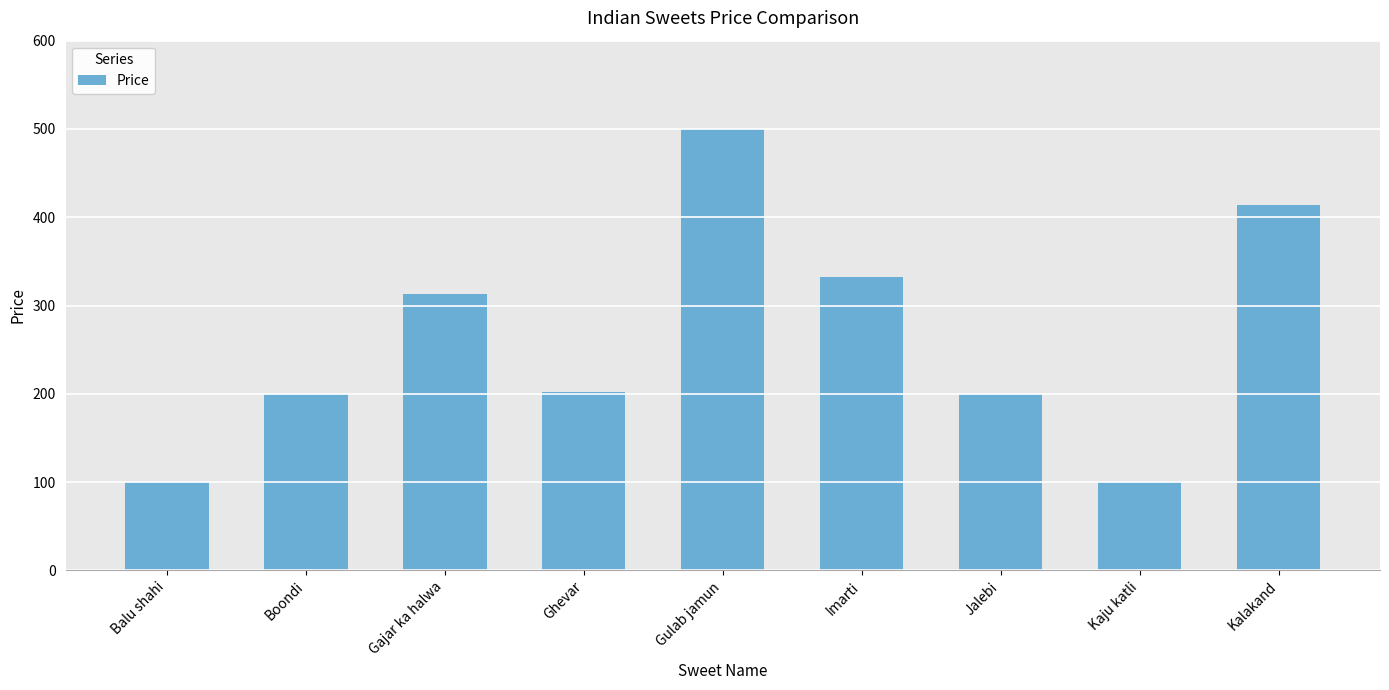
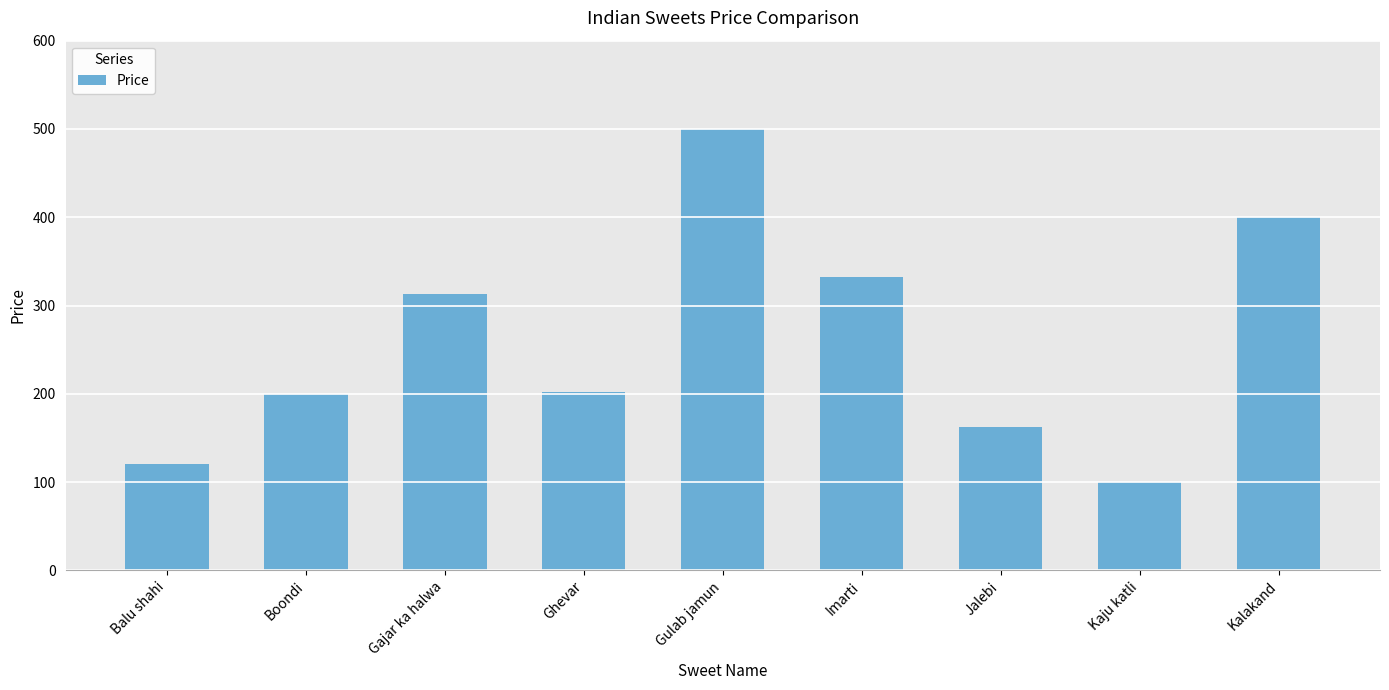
  {
-   "Balu shahi": 100,
+   "Balu shahi": 120,
    "Boondi": 200,
    "Gajar ka halwa": 310,
    "Ghevar": 200,
    "Gulab jamun": 500,
    "Imarti": 330,
-   "Jalebi": 200,
+   "Jalebi": 160,
    "Kaju katli": 100,
-   "Kalakand": 410
+   "Kalakand": 400
  }
